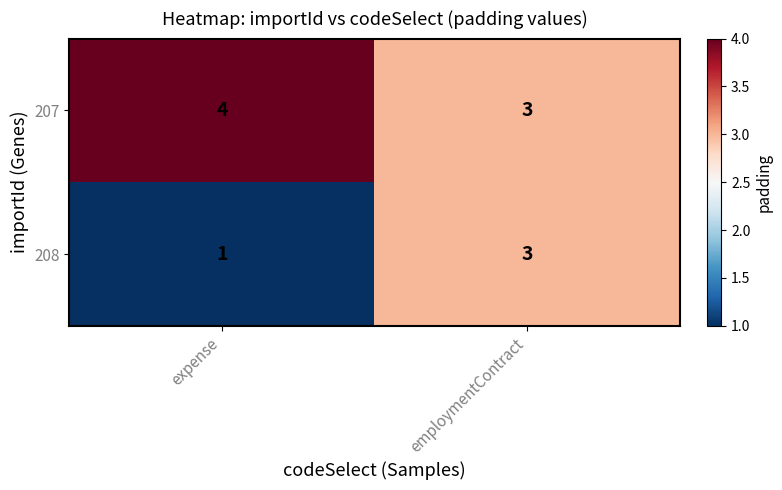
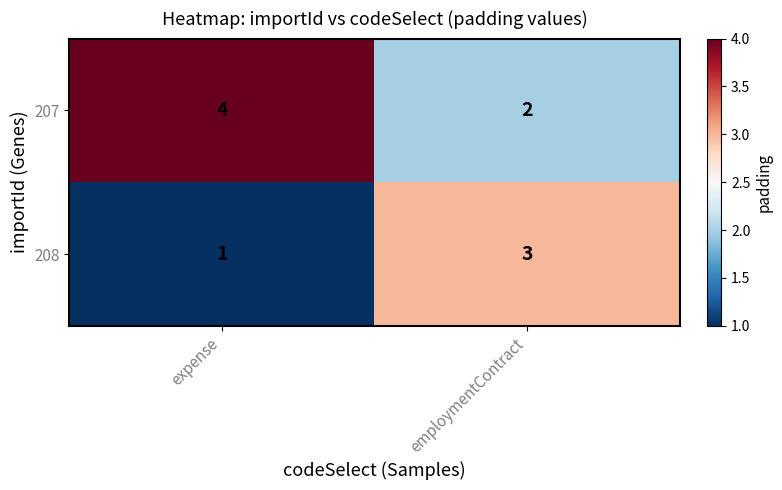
  {
    "207": {
      "expense": 4,
-     "employmentContract": 3
+     "employmentContract": 2
    },
    "208": {
      "expense": 1,
      "employmentContract": 3
    }
  }
